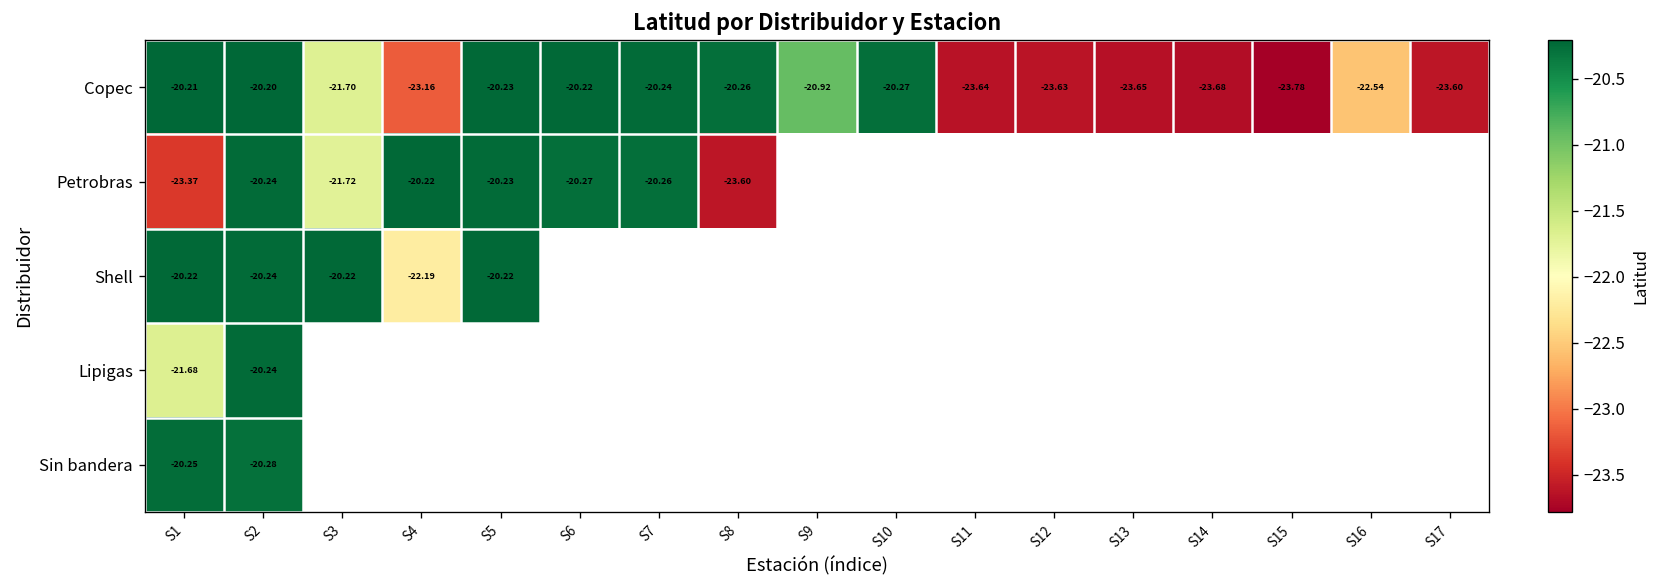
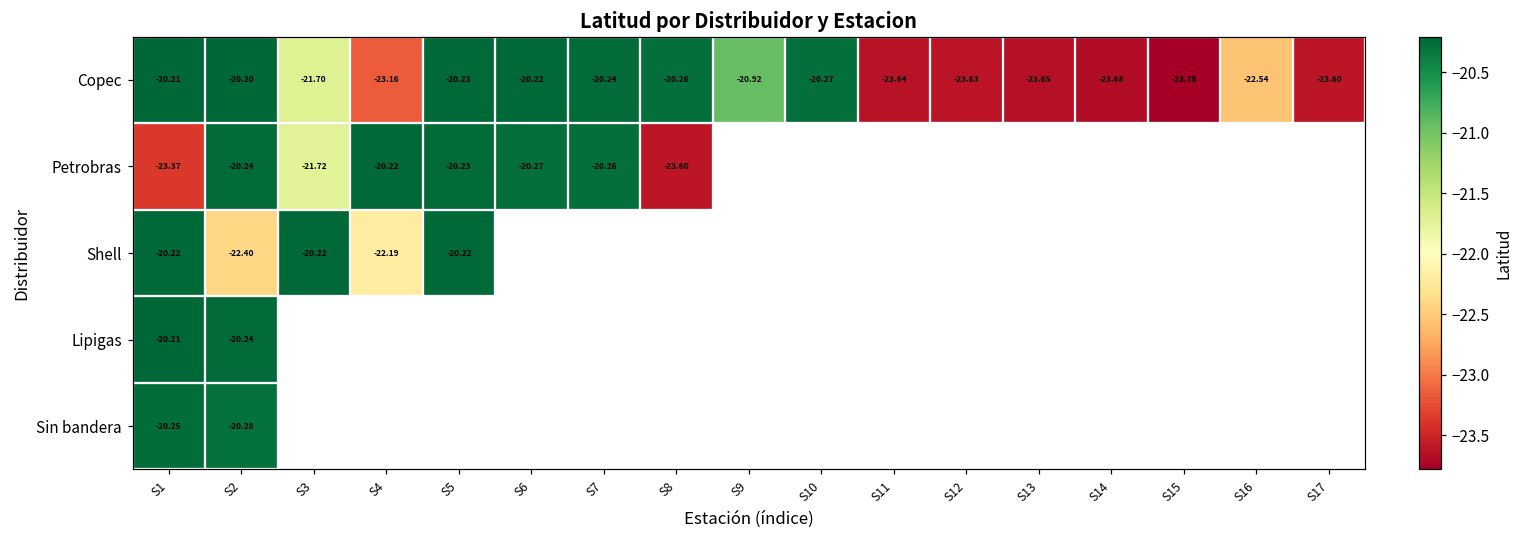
  {
    "Copec": {
      "S1": -20.21,
      "S2": -20.20,
      "S3": -21.70,
      "S4": -23.16,
      "S5": -20.23,
      "S6": -20.22,
      "S7": -20.24,
      "S8": -20.26,
      "S9": -20.92,
      "S10": -20.27,
      "S11": -23.64,
      "S12": -23.63,
      "S13": -23.65,
      "S14": -23.68,
      "S15": -23.78,
      "S16": -22.54,
      "S17": -23.60
    },
    "Petrobras": {
      "S1": -23.37,
      "S2": -20.24,
      "S3": -21.72,
      "S4": -20.22,
      "S5": -20.23,
      "S6": -20.27,
      "S7": -20.26,
      "S8": -23.60
    },
    "Shell": {
      "S1": -20.22,
-     "S2": -20.24,
+     "S2": -22.40,
      "S3": -20.22,
      "S4": -22.19,
      "S5": -20.22
    },
    "Lipigas": {
-     "S1": -21.68,
+     "S1": -20.21,
      "S2": -20.24
    },
    "Sin bandera": {
      "S1": -20.25,
      "S2": -20.28
    }
  }
